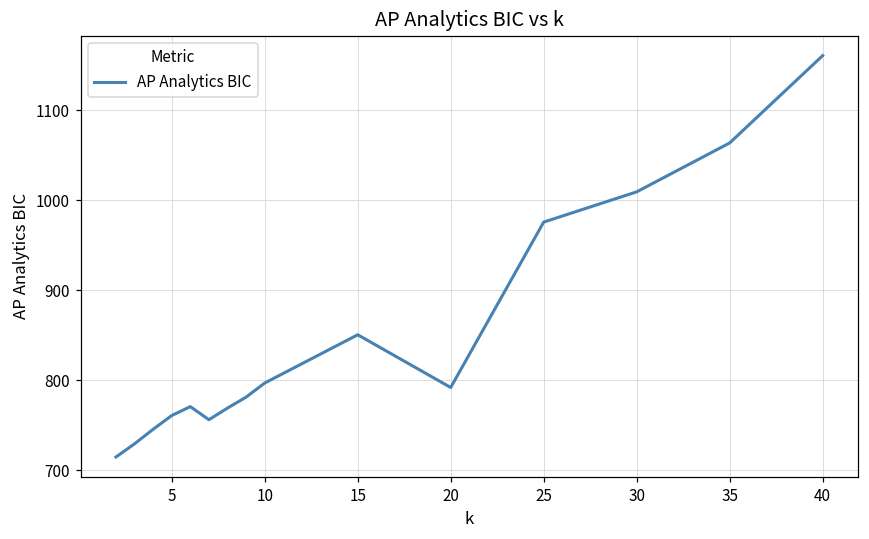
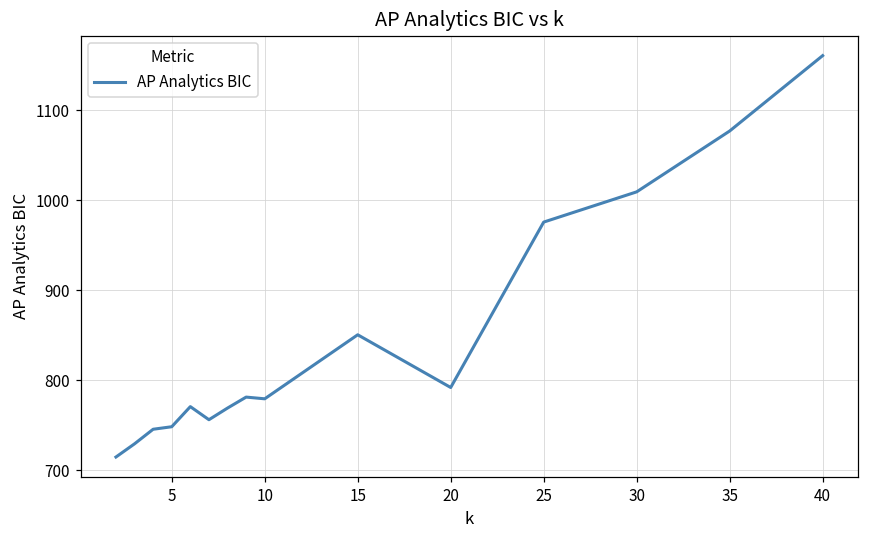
  {
-   "5": 760,
-   "10": 800,
+   "5": 750,
+   "10": 780,
    "15": 850,
    "20": 790,
    "25": 980,
    "30": 1010,
-   "35": 1060,
+   "35": 1080,
    "40": 1160
  }
